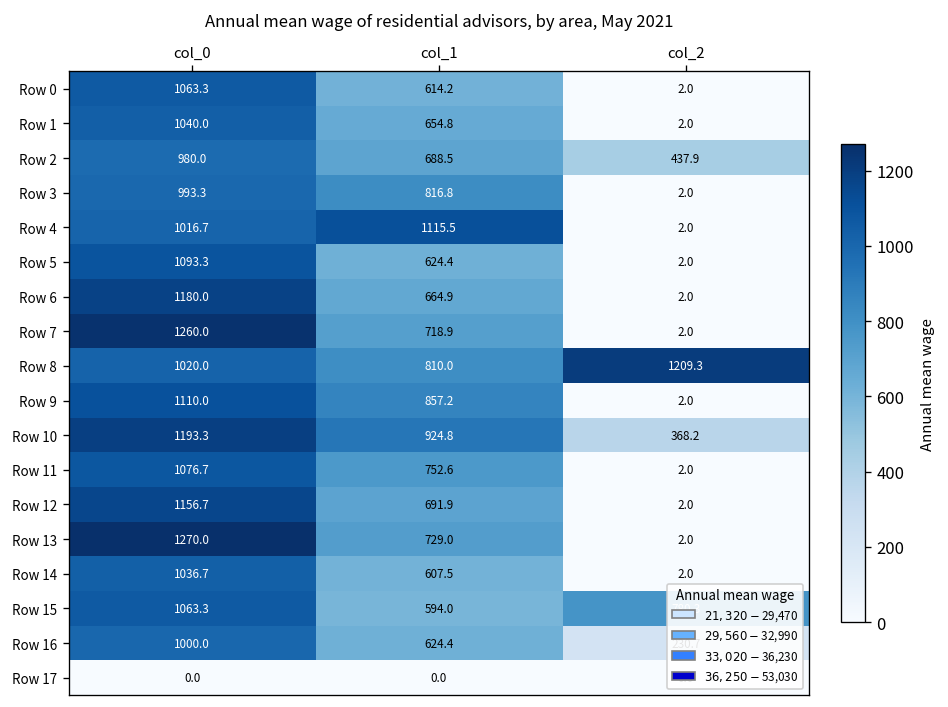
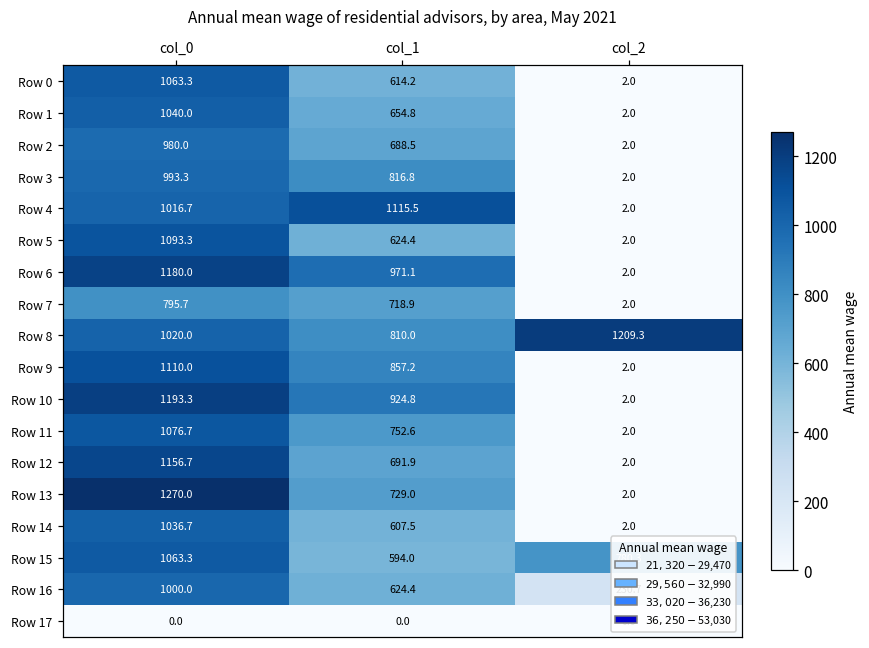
  {
    "Row 0": {
      "col_0": 1063.3,
      "col_1": 614.2,
      "col_2": 2.0
    },
    "Row 1": {
      "col_0": 1040.0,
      "col_1": 654.8,
      "col_2": 2.0
    },
    "Row 2": {
      "col_0": 980.0,
      "col_1": 688.5,
-     "col_2": 437.9
+     "col_2": 2.0
    },
    "Row 3": {
      "col_0": 993.3,
      "col_1": 816.8,
      "col_2": 2.0
    },
    "Row 4": {
      "col_0": 1016.7,
      "col_1": 1115.5,
      "col_2": 2.0
    },
    "Row 5": {
      "col_0": 1093.3,
      "col_1": 624.4,
      "col_2": 2.0
    },
    "Row 6": {
      "col_0": 1180.0,
-     "col_1": 664.9,
+     "col_1": 971.1,
      "col_2": 2.0
    },
    "Row 7": {
-     "col_0": 1260.0,
+     "col_0": 795.7,
      "col_1": 718.9,
      "col_2": 2.0
    },
    "Row 8": {
      "col_0": 1020.0,
      "col_1": 810.0,
      "col_2": 1209.3
    },
    "Row 9": {
      "col_0": 1110.0,
      "col_1": 857.2,
      "col_2": 2.0
    },
    "Row 10": {
      "col_0": 1193.3,
      "col_1": 924.8,
-     "col_2": 368.2
+     "col_2": 2.0
    },
    "Row 11": {
      "col_0": 1076.7,
      "col_1": 752.6,
      "col_2": 2.0
    },
    "Row 12": {
      "col_0": 1156.7,
      "col_1": 691.9,
      "col_2": 2.0
    },
    "Row 13": {
      "col_0": 1270.0,
      "col_1": 729.0,
      "col_2": 2.0
    },
    "Row 14": {
      "col_0": 1036.7,
      "col_1": 607.5,
      "col_2": 2.0
    },
    "Row 15": {
      "col_0": 1063.3,
      "col_1": 594.0
    },
    "Row 16": {
      "col_0": 1000.0,
      "col_1": 624.4
    },
    "Row 17": {
      "col_0": 0.0,
      "col_1": 0.0
    }
  }
